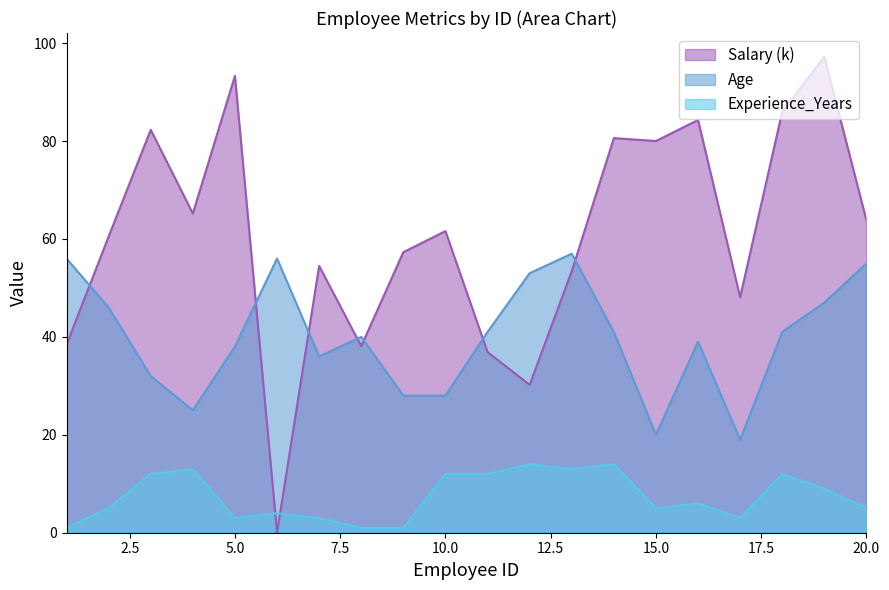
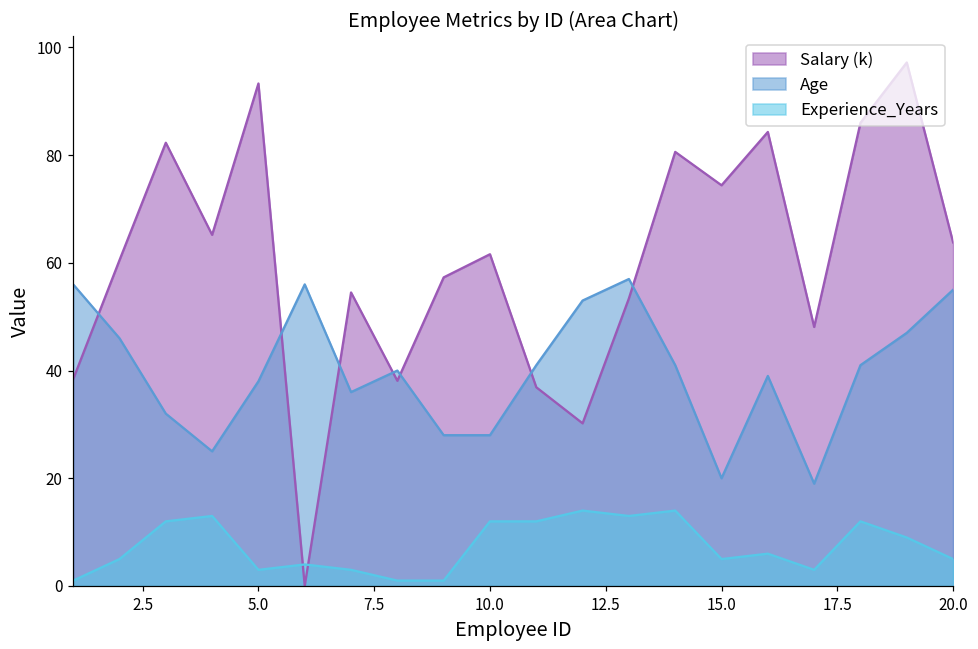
  {
    "Salary (k)": {
      "5.0": 93,
      "10.0": 62,
-     "15.0": 80,
+     "15.0": 74,
      "20.0": 64
    }
  }
